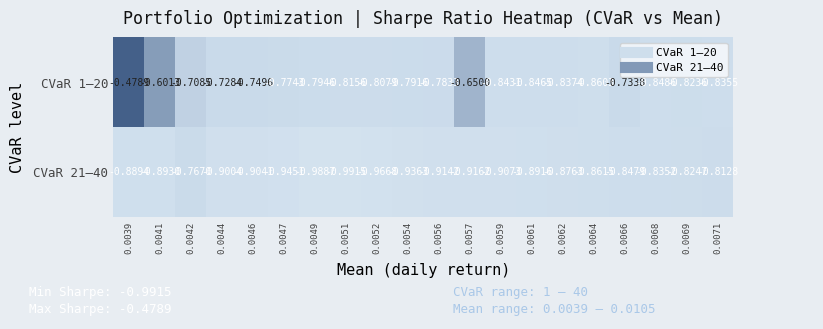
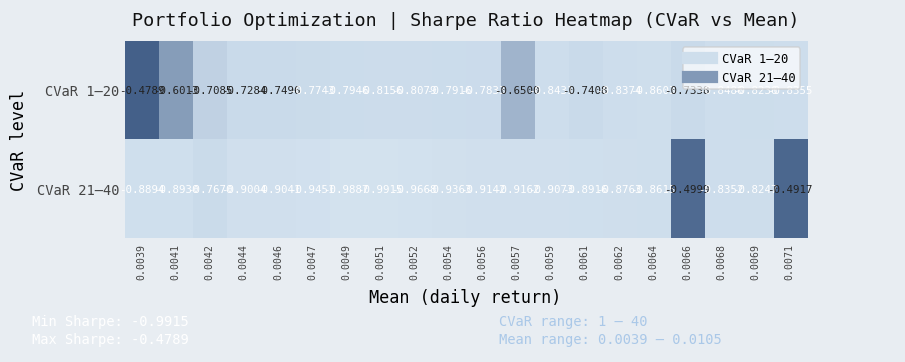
  {
    "CVaR 1–20": {
-     "0.0061": -0.8465
+     "0.0061": -0.7408
    },
    "CVaR 21–40": {
-     "0.0066": -0.8479,
-     "0.0071": -0.8128
+     "0.0066": -0.4999,
+     "0.0071": -0.4917
    }
  }
